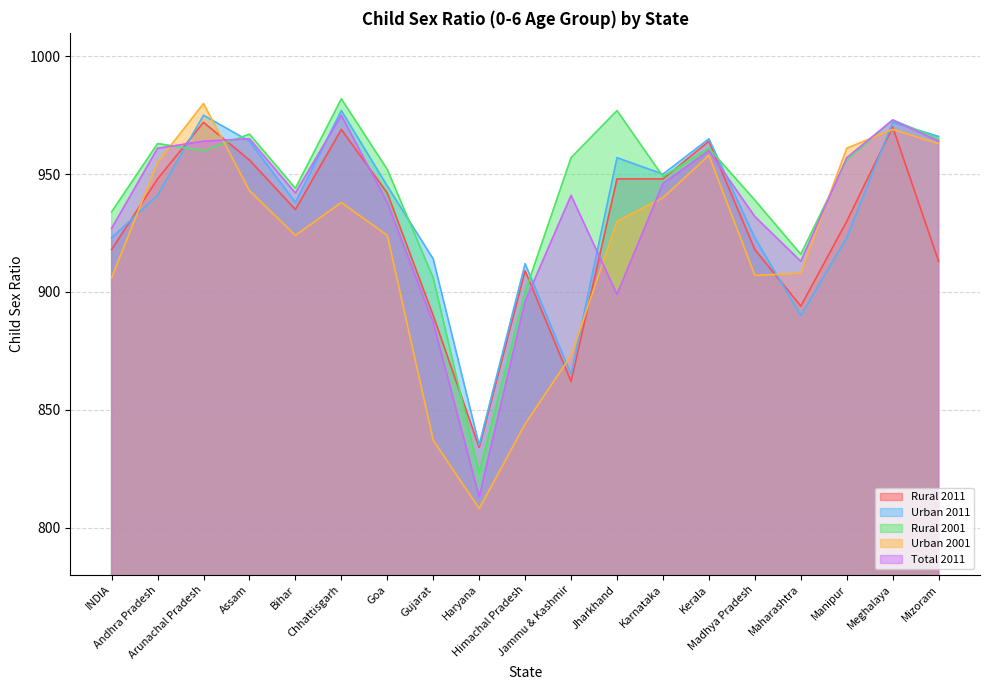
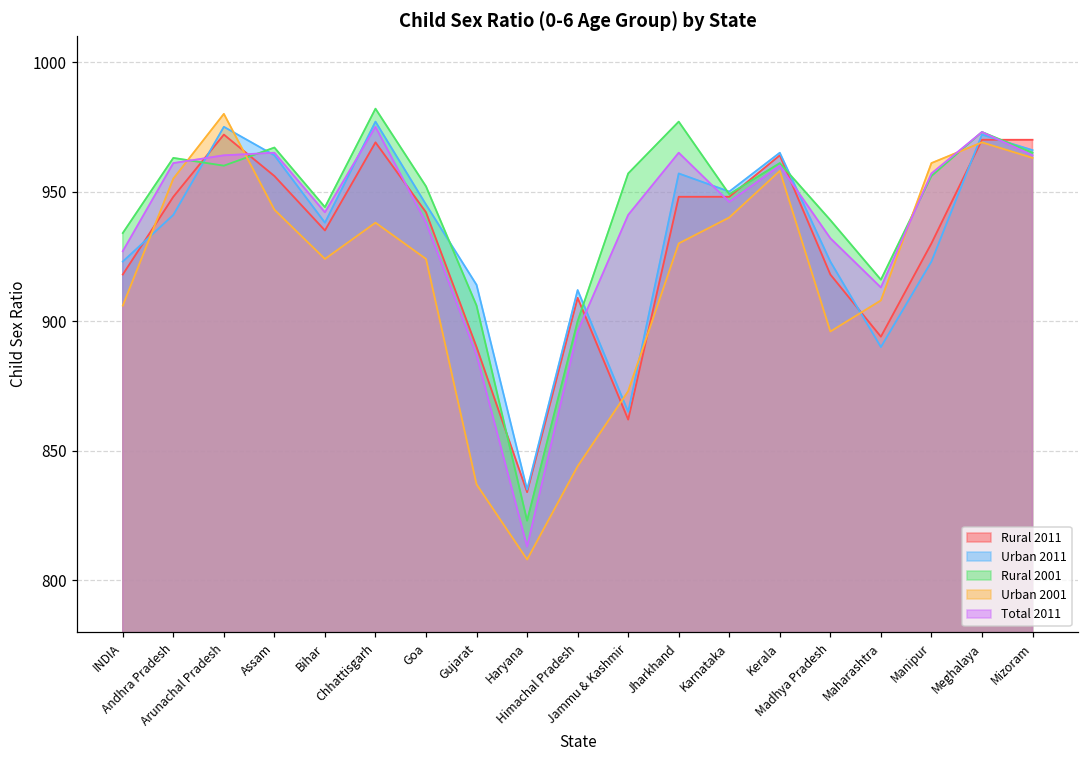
  {
    "Rural 2011": {
      "INDIA": 918,
      "Andhra Pradesh": 948,
      "Arunachal Pradesh": 972,
      "Assam": 956,
      "Bihar": 935,
      "Chhattisgarh": 969,
      "Goa": 942,
      "Gujarat": 890,
      "Himachal Pradesh": 909,
      "Jammu & Kashmir": 862,
      "Jharkhand": 948,
      "Madhya Pradesh": 918,
      "Maharashtra": 894,
      "Manipur": 930,
-     "Mizoram": 913
+     "Mizoram": 970
    },
    "Urban 2011": {
      "INDIA": 923,
      "Andhra Pradesh": 941,
      "Arunachal Pradesh": 975,
      "Bihar": 938,
      "Chhattisgarh": 977,
      "Goa": 945,
      "Gujarat": 914,
      "Himachal Pradesh": 912,
      "Jammu & Kashmir": 865,
      "Jharkhand": 957,
      "Madhya Pradesh": 923,
      "Maharashtra": 890,
      "Manipur": 923
    },
    "Rural 2001": {
      "INDIA": 934,
      "Andhra Pradesh": 963,
      "Arunachal Pradesh": 960,
      "Assam": 967,
      "Bihar": 944,
      "Chhattisgarh": 982,
      "Goa": 952,
      "Gujarat": 906,
      "Haryana": 823,
      "Himachal Pradesh": 900,
      "Jammu & Kashmir": 957,
      "Jharkhand": 977,
      "Madhya Pradesh": 939,
      "Maharashtra": 916
    },
    "Urban 2001": {
      "INDIA": 906,
      "Andhra Pradesh": 955,
      "Arunachal Pradesh": 980,
      "Assam": 943,
      "Bihar": 924,
      "Chhattisgarh": 938,
      "Goa": 924,
      "Gujarat": 837,
      "Haryana": 808,
      "Himachal Pradesh": 844,
      "Jammu & Kashmir": 873,
      "Jharkhand": 930,
      "Karnataka": 940,
      "Kerala": 958,
-     "Madhya Pradesh": 907,
+     "Madhya Pradesh": 896,
      "Maharashtra": 908,
      "Manipur": 961
    },
    "Total 2011": {
      "INDIA": 927,
      "Andhra Pradesh": 961,
      "Arunachal Pradesh": 964,
      "Bihar": 942,
      "Chhattisgarh": 975,
      "Goa": 938,
      "Gujarat": 887,
      "Haryana": 813,
      "Himachal Pradesh": 896,
      "Jammu & Kashmir": 941,
-     "Jharkhand": 899,
+     "Jharkhand": 965,
      "Karnataka": 946,
      "Madhya Pradesh": 932,
      "Maharashtra": 913
    }
  }
